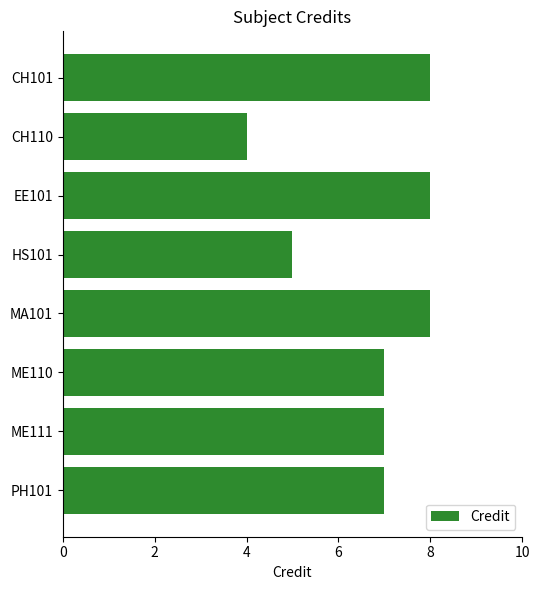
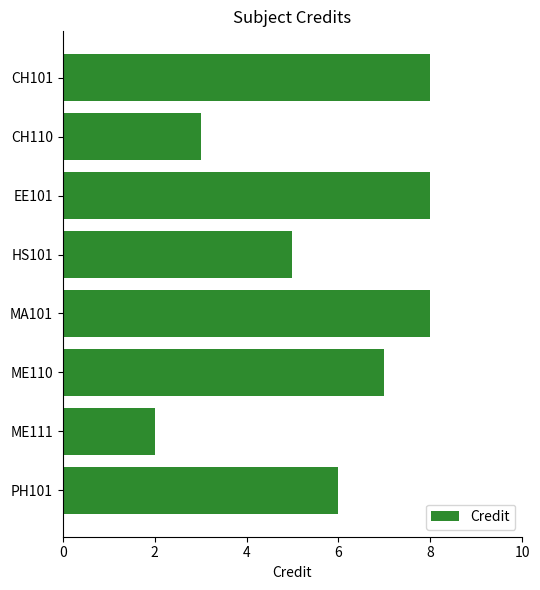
  {
    "CH101": 8,
-   "CH110": 4,
+   "CH110": 3,
    "EE101": 8,
    "HS101": 5,
    "MA101": 8,
    "ME110": 7,
-   "ME111": 7,
-   "PH101": 7
+   "ME111": 2,
+   "PH101": 6
  }
